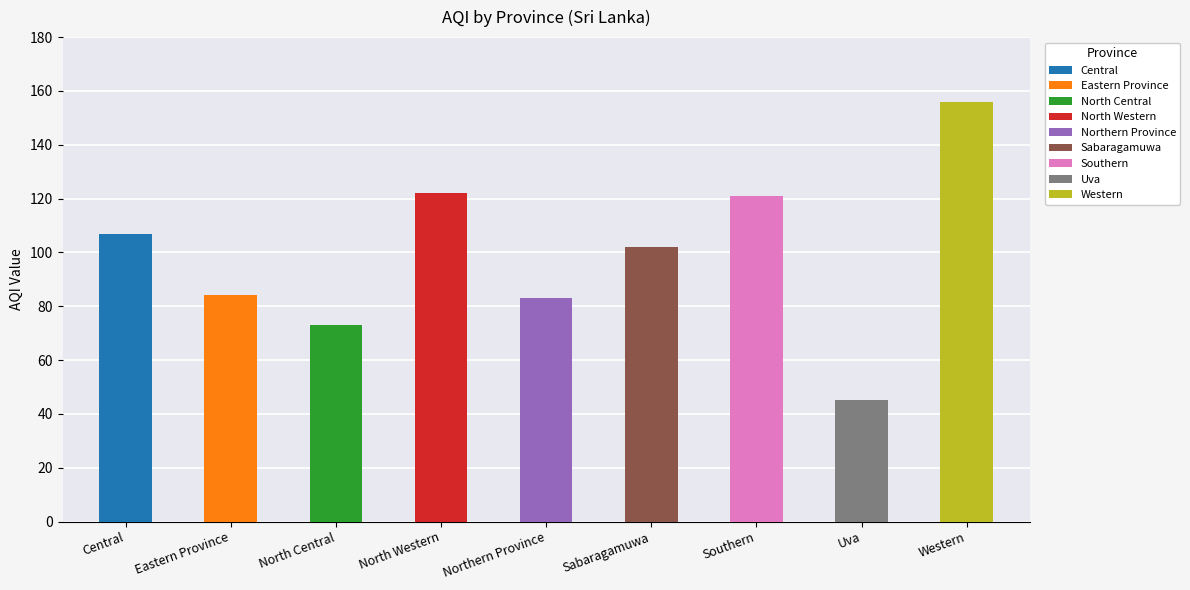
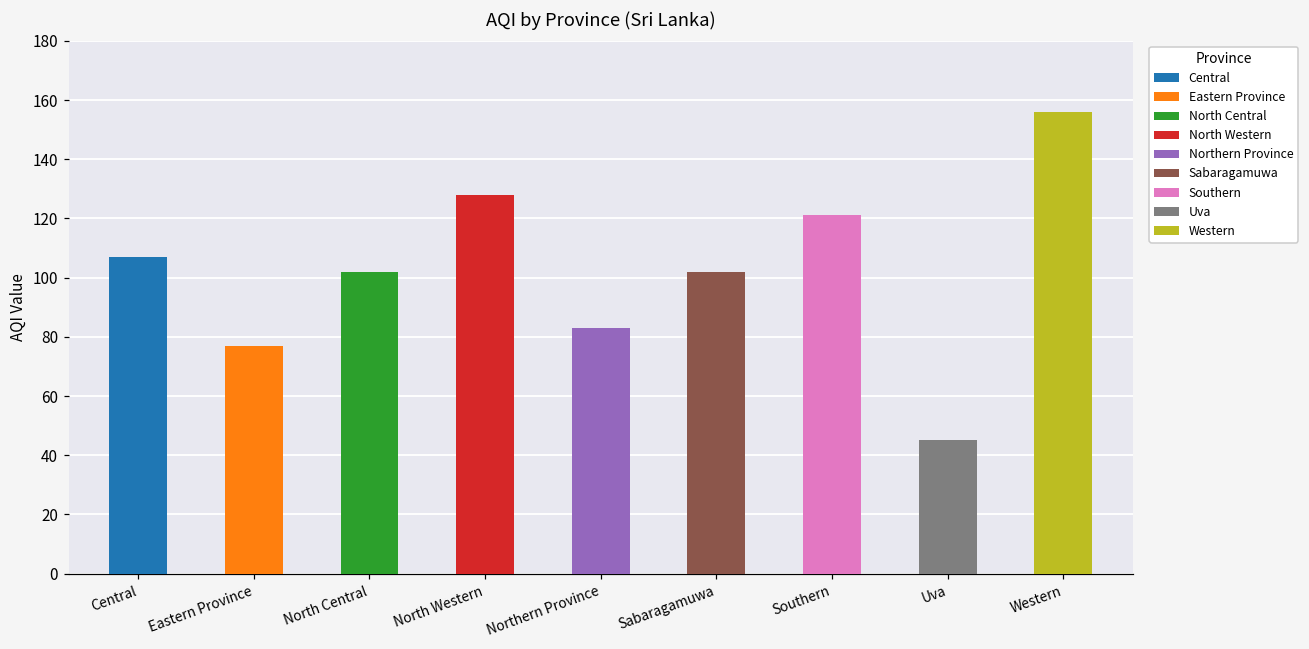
  {
    "Central": 107,
-   "Eastern Province": 84,
-   "North Central": 73,
-   "North Western": 122,
+   "Eastern Province": 77,
+   "North Central": 102,
+   "North Western": 128,
    "Northern Province": 83,
    "Sabaragamuwa": 102,
    "Southern": 121,
    "Uva": 45,
    "Western": 156
  }
